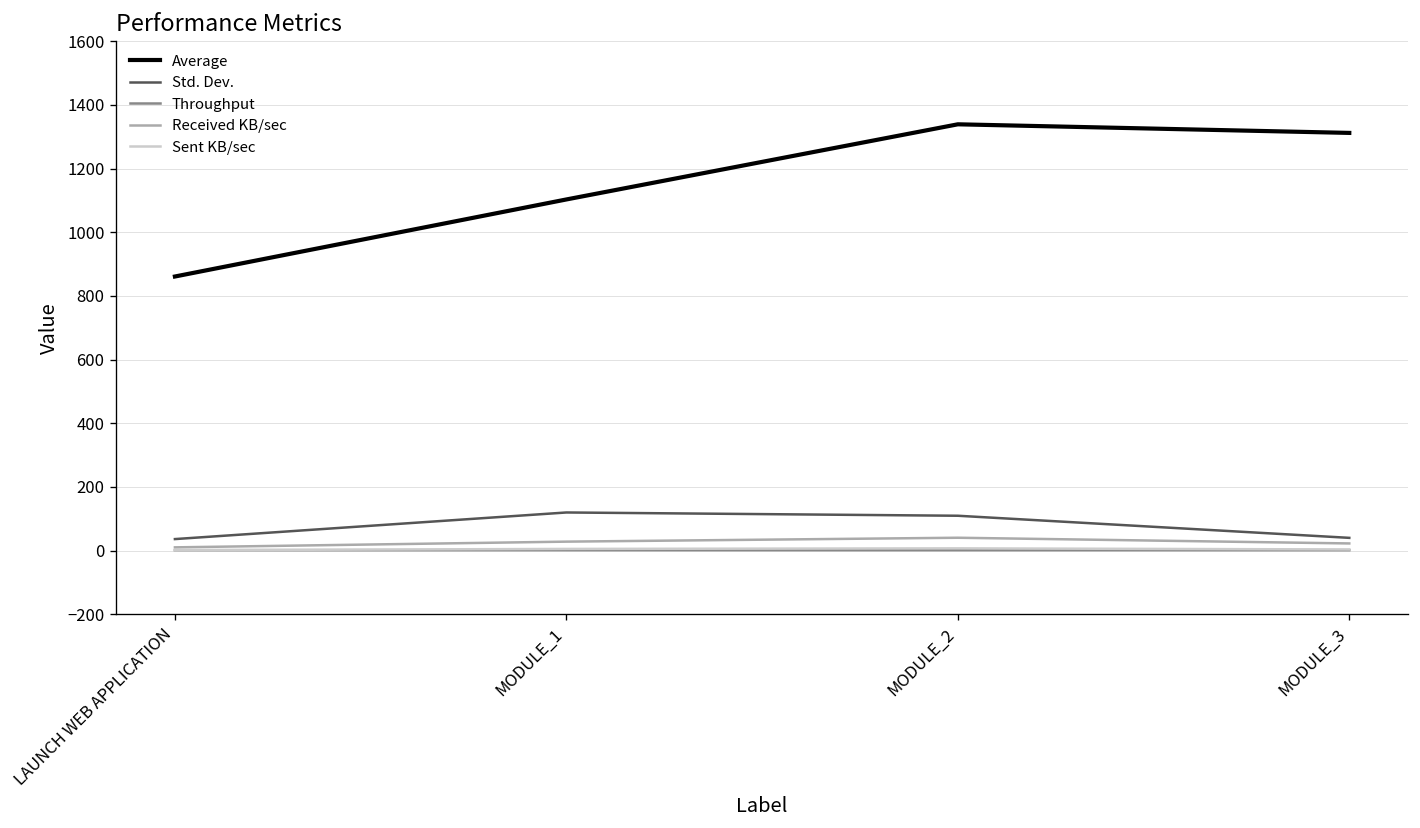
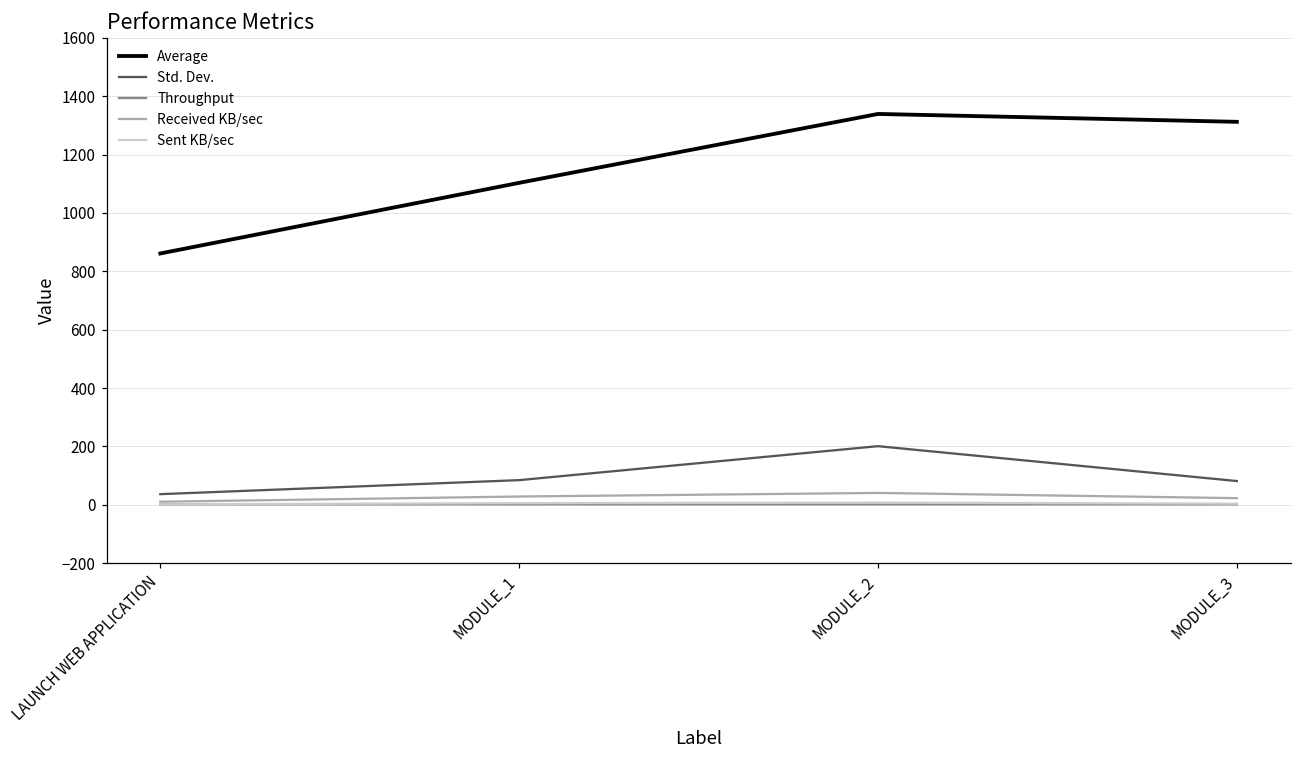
  {
    "Average": {
      "LAUNCH WEB APPLICATION": 860,
      "MODULE_1": 1100,
      "MODULE_2": 1340,
      "MODULE_3": 1310
    },
    "Std. Dev.": {
      "LAUNCH WEB APPLICATION": 40,
-     "MODULE_1": 120,
-     "MODULE_2": 110,
-     "MODULE_3": 40
+     "MODULE_1": 80,
+     "MODULE_2": 200,
+     "MODULE_3": 80
    }
  }
